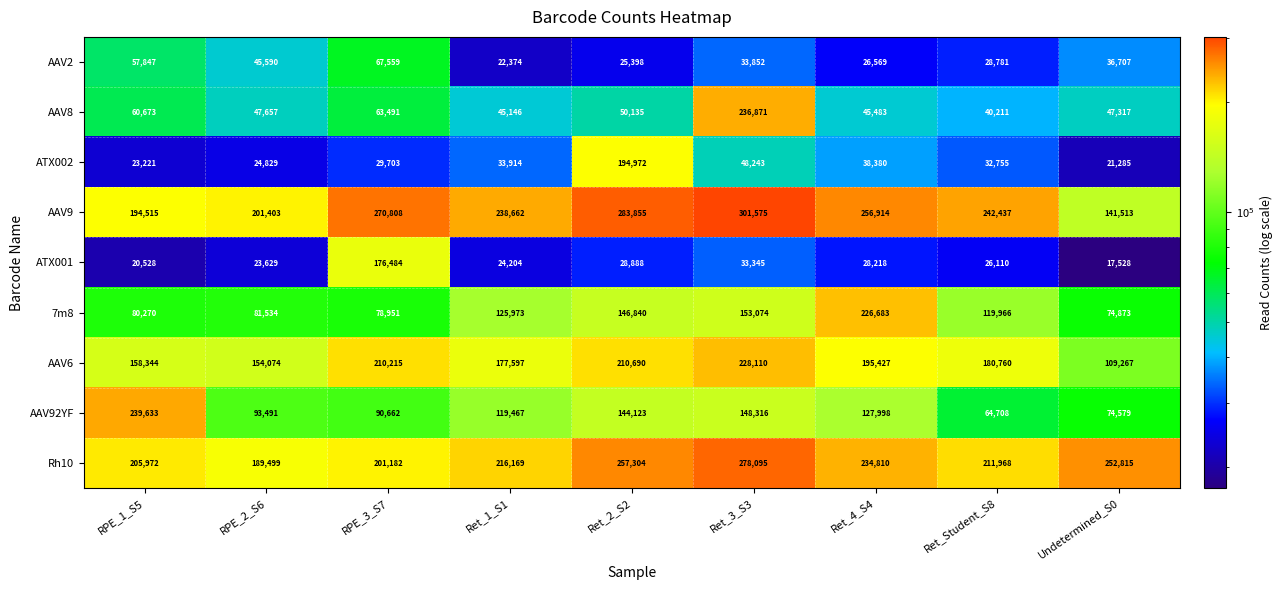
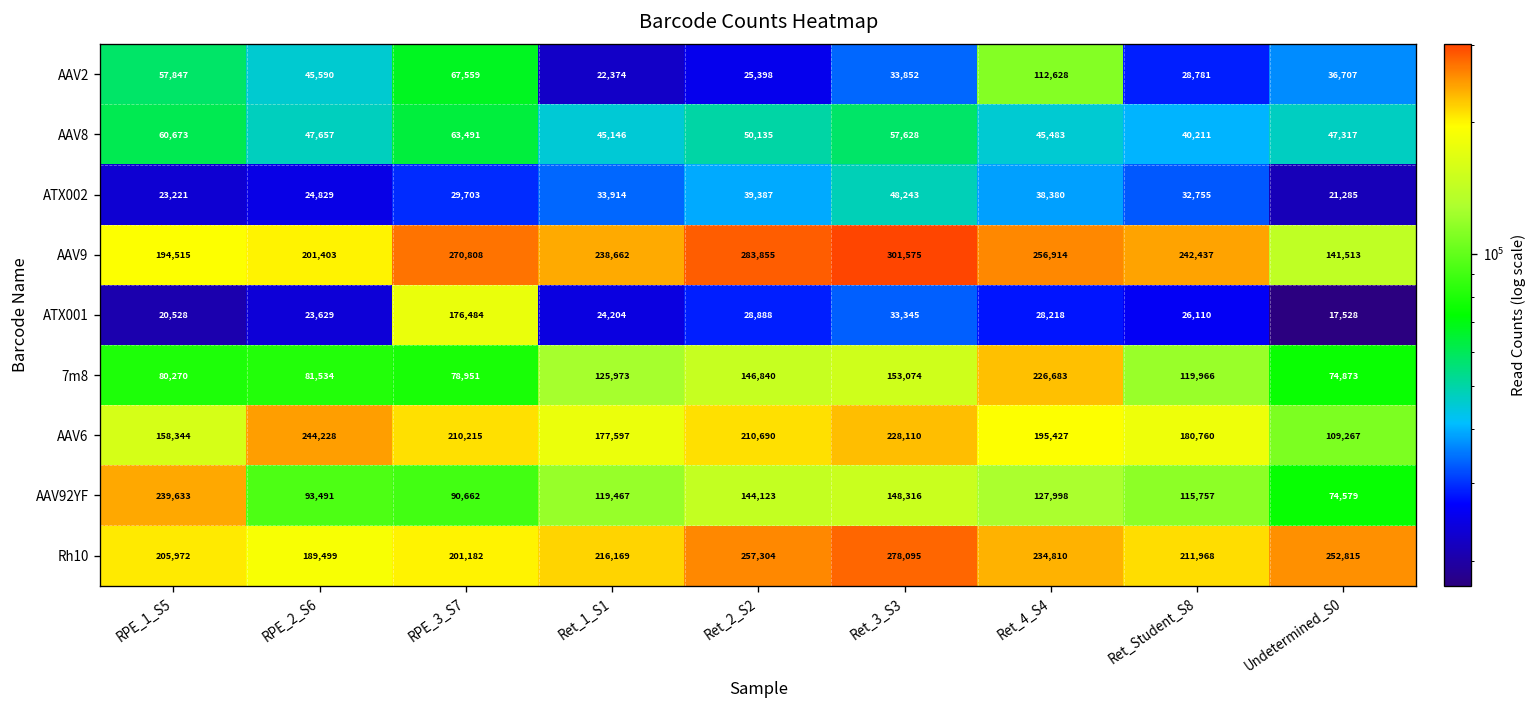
  {
    "AAV2": {
      "RPE_1_S5": "57,847",
      "RPE_2_S6": "45,590",
      "RPE_3_S7": "67,559",
      "Ret_1_S1": "22,374",
      "Ret_2_S2": "25,398",
      "Ret_3_S3": "33,852",
-     "Ret_4_S4": "26,569",
+     "Ret_4_S4": "112,628",
      "Ret_Student_S8": "28,781",
      "Undetermined_S0": "36,707"
    },
    "AAV8": {
      "RPE_1_S5": "60,673",
      "RPE_2_S6": "47,657",
      "RPE_3_S7": "63,491",
      "Ret_1_S1": "45,146",
      "Ret_2_S2": "50,135",
-     "Ret_3_S3": "236,871",
+     "Ret_3_S3": "57,628",
      "Ret_4_S4": "45,483",
      "Ret_Student_S8": "40,211",
      "Undetermined_S0": "47,317"
    },
    "ATX002": {
      "RPE_1_S5": "23,221",
      "RPE_2_S6": "24,829",
      "RPE_3_S7": "29,703",
      "Ret_1_S1": "33,914",
-     "Ret_2_S2": "194,972",
+     "Ret_2_S2": "39,387",
      "Ret_3_S3": "48,243",
      "Ret_4_S4": "38,380",
      "Ret_Student_S8": "32,755",
      "Undetermined_S0": "21,285"
    },
    "AAV9": {
      "RPE_1_S5": "194,515",
      "RPE_2_S6": "201,403",
      "RPE_3_S7": "270,808",
      "Ret_1_S1": "238,662",
      "Ret_2_S2": "283,855",
      "Ret_3_S3": "301,575",
      "Ret_4_S4": "256,914",
      "Ret_Student_S8": "242,437",
      "Undetermined_S0": "141,513"
    },
    "ATX001": {
      "RPE_1_S5": "20,528",
      "RPE_2_S6": "23,629",
      "RPE_3_S7": "176,484",
      "Ret_1_S1": "24,204",
      "Ret_2_S2": "28,888",
      "Ret_3_S3": "33,345",
      "Ret_4_S4": "28,218",
      "Ret_Student_S8": "26,110",
      "Undetermined_S0": "17,528"
    },
    "7m8": {
      "RPE_1_S5": "80,270",
      "RPE_2_S6": "81,534",
      "RPE_3_S7": "78,951",
      "Ret_1_S1": "125,973",
      "Ret_2_S2": "146,840",
      "Ret_3_S3": "153,074",
      "Ret_4_S4": "226,683",
      "Ret_Student_S8": "119,966",
      "Undetermined_S0": "74,873"
    },
    "AAV6": {
      "RPE_1_S5": "158,344",
-     "RPE_2_S6": "154,074",
+     "RPE_2_S6": "244,228",
      "RPE_3_S7": "210,215",
      "Ret_1_S1": "177,597",
      "Ret_2_S2": "210,690",
      "Ret_3_S3": "228,110",
      "Ret_4_S4": "195,427",
      "Ret_Student_S8": "180,760",
      "Undetermined_S0": "109,267"
    },
    "AAV92YF": {
      "RPE_1_S5": "239,633",
      "RPE_2_S6": "93,491",
      "RPE_3_S7": "90,662",
      "Ret_1_S1": "119,467",
      "Ret_2_S2": "144,123",
      "Ret_3_S3": "148,316",
      "Ret_4_S4": "127,998",
-     "Ret_Student_S8": "64,708",
+     "Ret_Student_S8": "115,757",
      "Undetermined_S0": "74,579"
    },
    "Rh10": {
      "RPE_1_S5": "205,972",
      "RPE_2_S6": "189,499",
      "RPE_3_S7": "201,182",
      "Ret_1_S1": "216,169",
      "Ret_2_S2": "257,304",
      "Ret_3_S3": "278,095",
      "Ret_4_S4": "234,810",
      "Ret_Student_S8": "211,968",
      "Undetermined_S0": "252,815"
    }
  }
